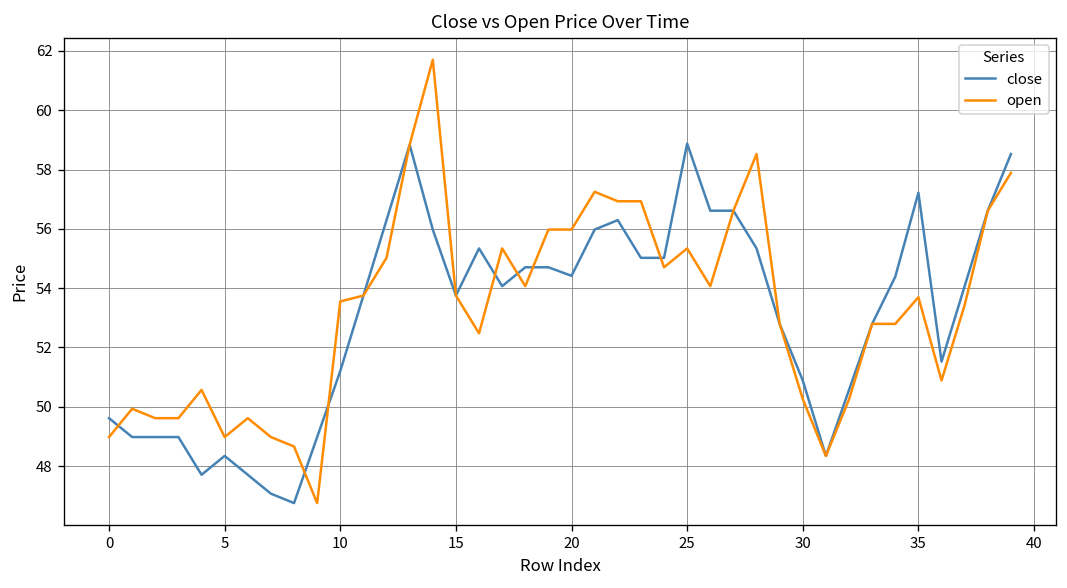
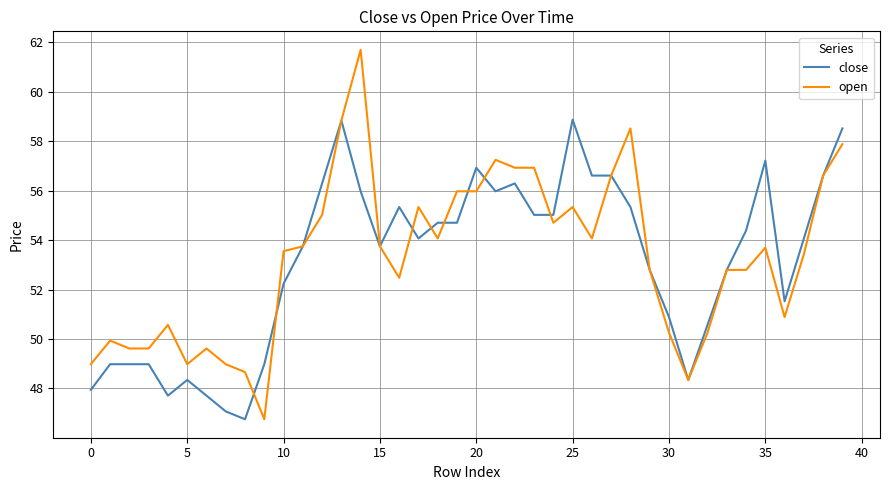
  {
    "close": {
-     "0": 49.6,
+     "0": 47.9,
      "5": 48.3,
-     "10": 51.2,
-     "20": 54.4,
+     "10": 52.2,
+     "20": 56.9,
      "25": 58.9,
      "30": 50.9,
      "35": 57.2
    },
    "open": {
      "0": 49.0,
      "5": 49.0,
      "10": 53.6,
      "20": 56.0,
      "25": 55.3,
      "30": 50.3,
      "35": 53.7
    }
  }
